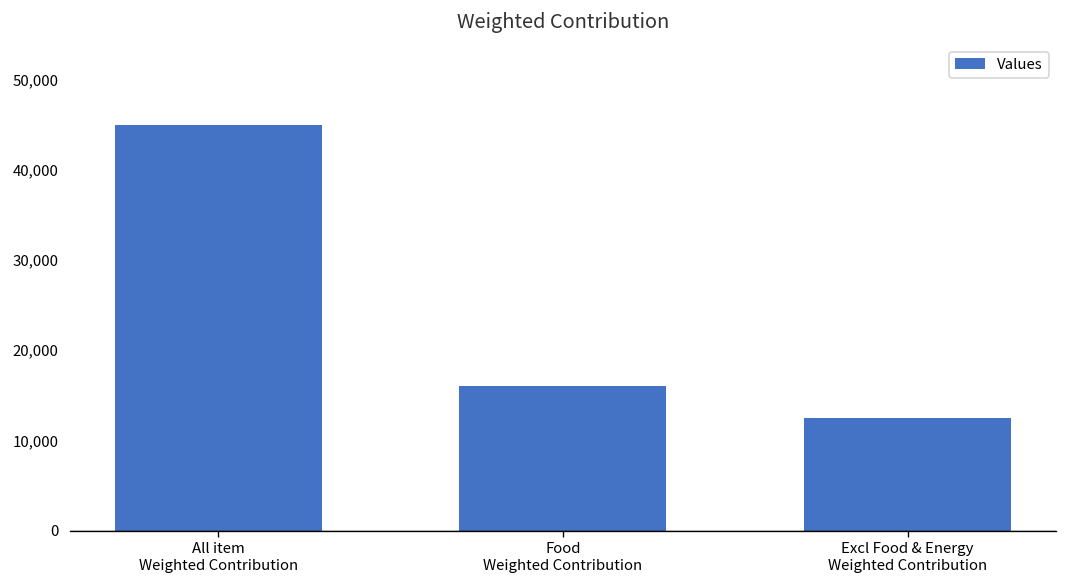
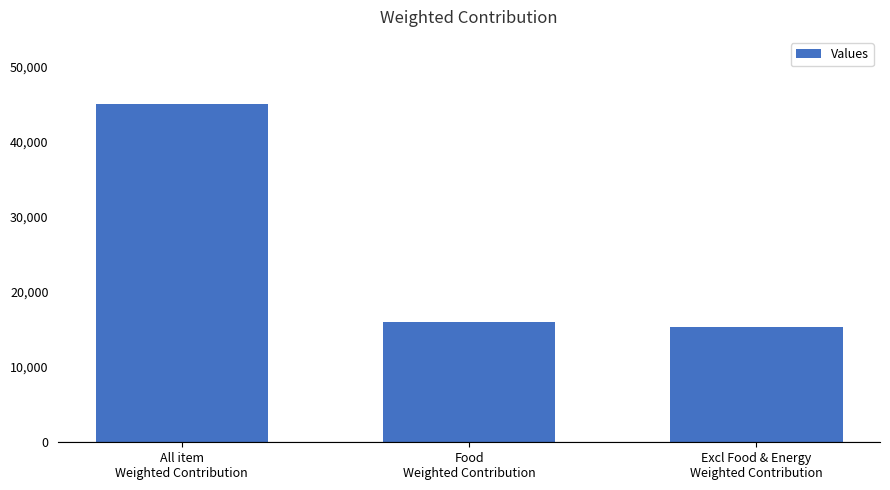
  {
    "All item Weighted Contribution": "45,000",
    "Food Weighted Contribution": "16,000",
-   "Excl Food & Energy Weighted Contribution": "12,000"
+   "Excl Food & Energy Weighted Contribution": "15,000"
  }
